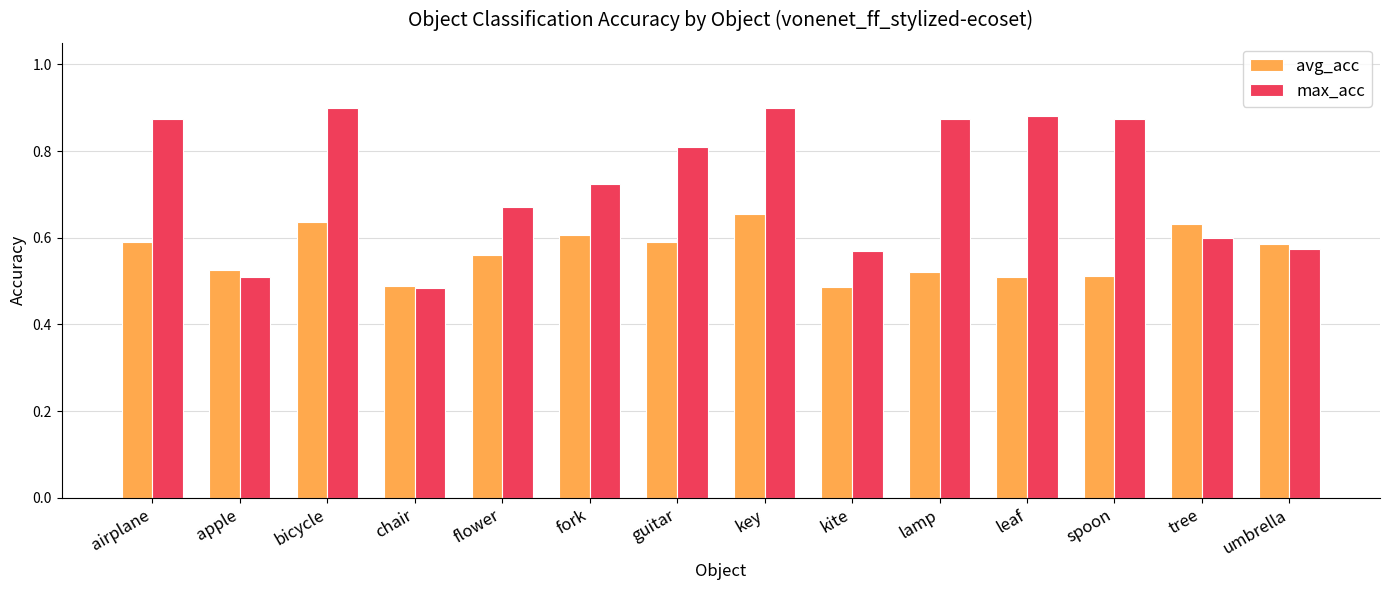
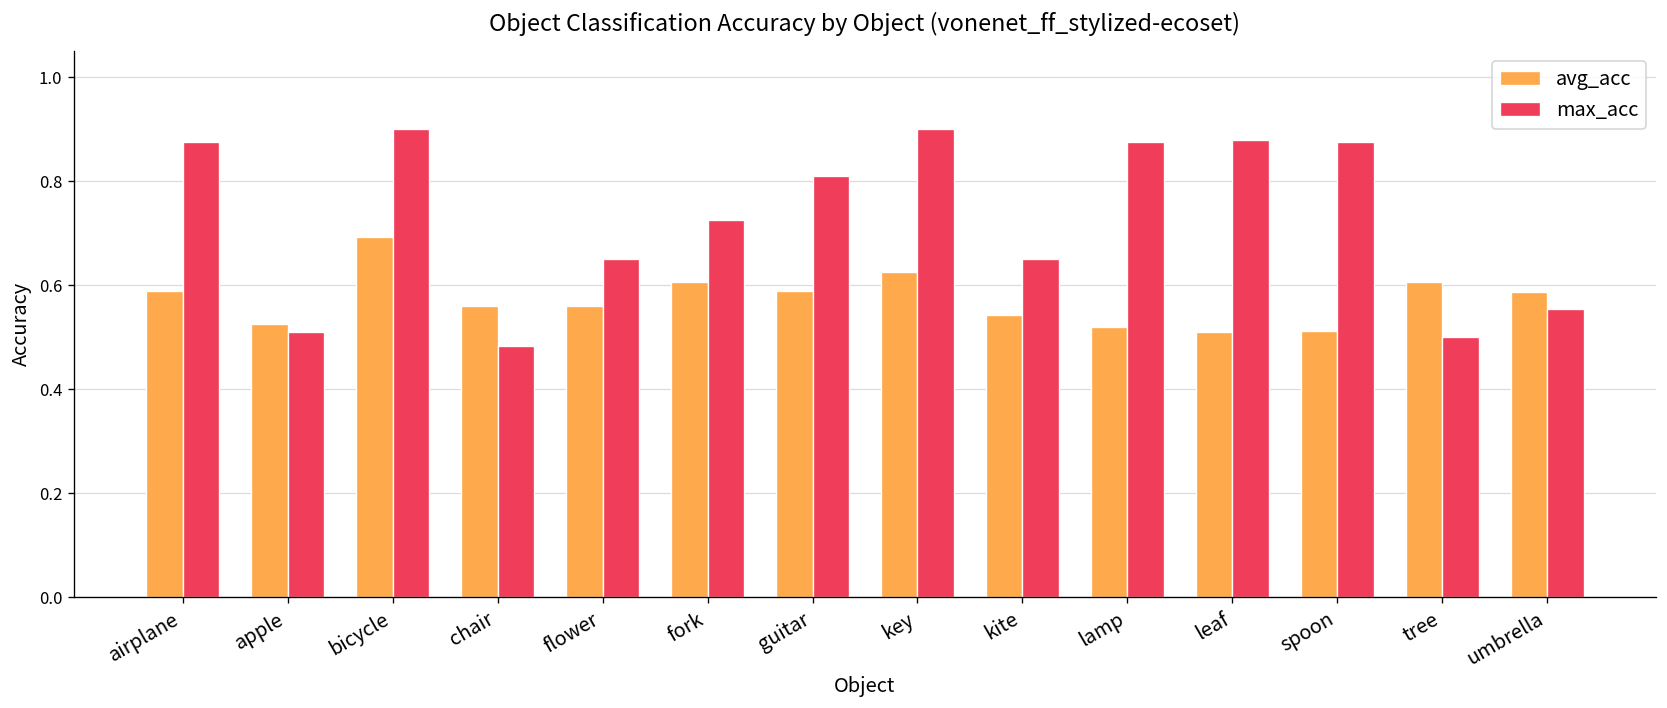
  {
    "avg_acc": {
      "airplane": 0.59,
      "apple": 0.53,
-     "bicycle": 0.64,
-     "chair": 0.49,
+     "bicycle": 0.69,
+     "chair": 0.56,
      "flower": 0.56,
      "fork": 0.61,
      "guitar": 0.59,
-     "key": 0.65,
-     "kite": 0.49,
+     "key": 0.63,
+     "kite": 0.54,
      "lamp": 0.52,
      "leaf": 0.51,
      "spoon": 0.51,
-     "tree": 0.63,
+     "tree": 0.61,
      "umbrella": 0.59
    },
    "max_acc": {
      "airplane": 0.88,
      "apple": 0.51,
      "bicycle": 0.90,
      "chair": 0.48,
-     "flower": 0.67,
+     "flower": 0.65,
      "fork": 0.73,
      "guitar": 0.81,
      "key": 0.90,
-     "kite": 0.57,
+     "kite": 0.65,
      "lamp": 0.88,
      "leaf": 0.88,
      "spoon": 0.88,
-     "tree": 0.6,
-     "umbrella": 0.58
+     "tree": 0.5,
+     "umbrella": 0.56
    }
  }
